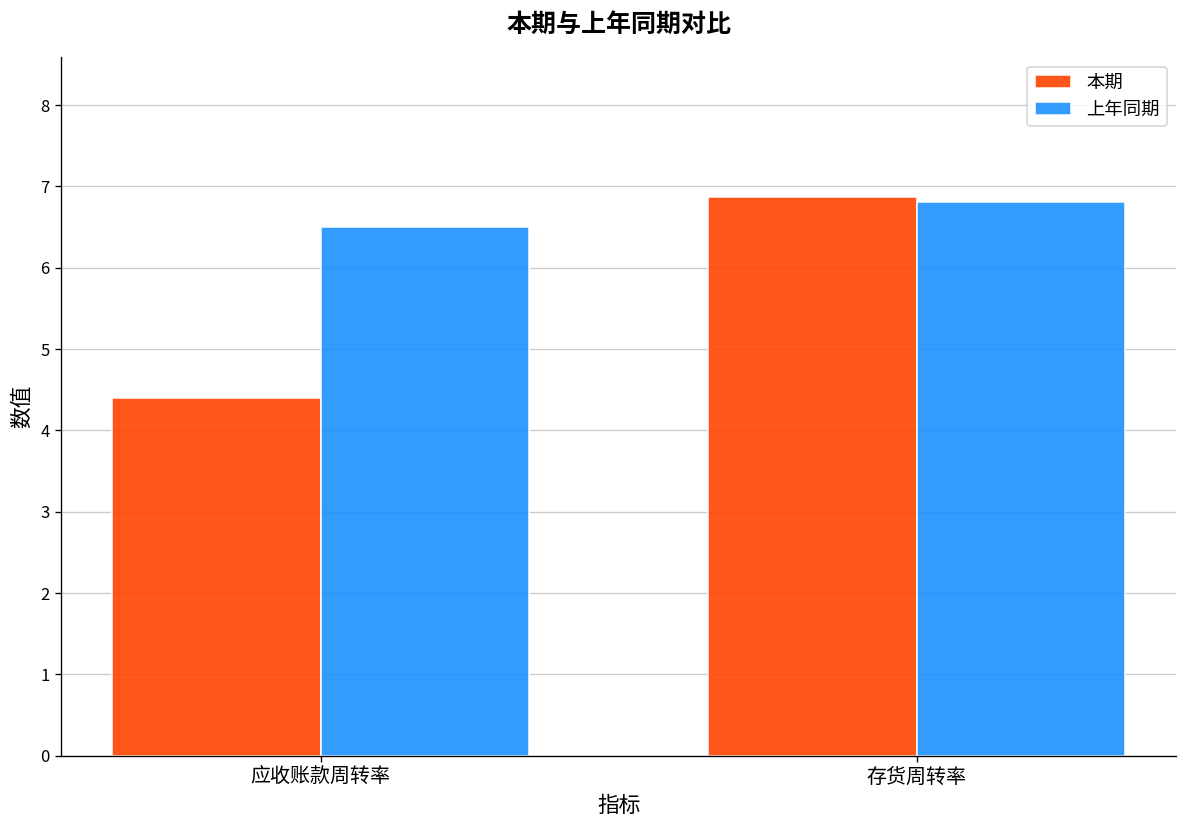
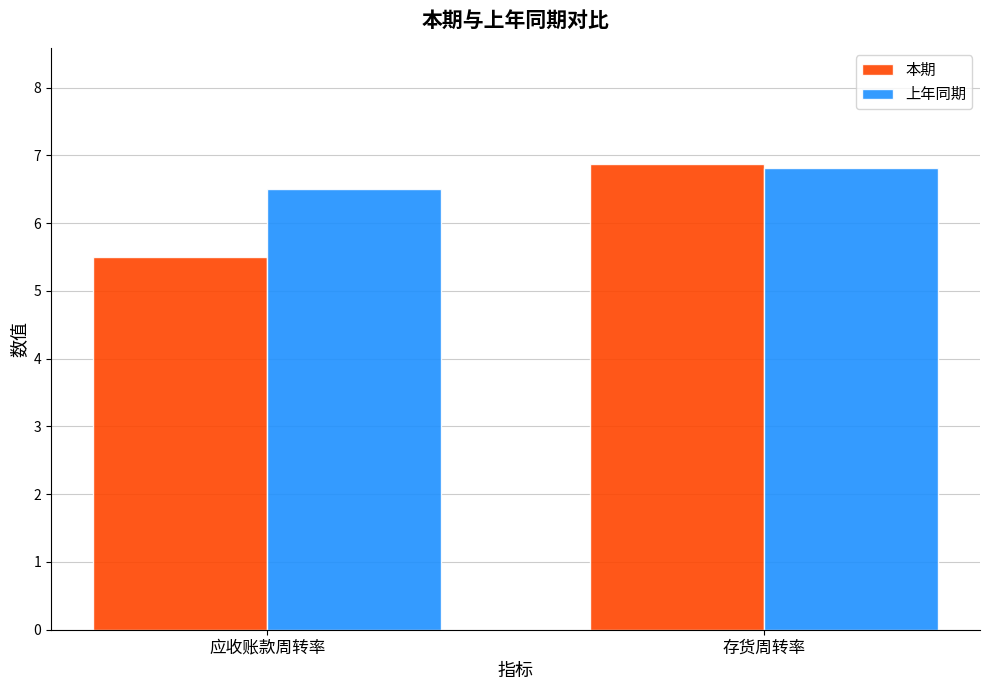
  {
    "本期": {
-     "应收账款周转率": 4.4,
+     "应收账款周转率": 5.5,
      "存货周转率": 6.9
    },
    "上年同期": {
      "应收账款周转率": 6.5,
      "存货周转率": 6.8
    }
  }
